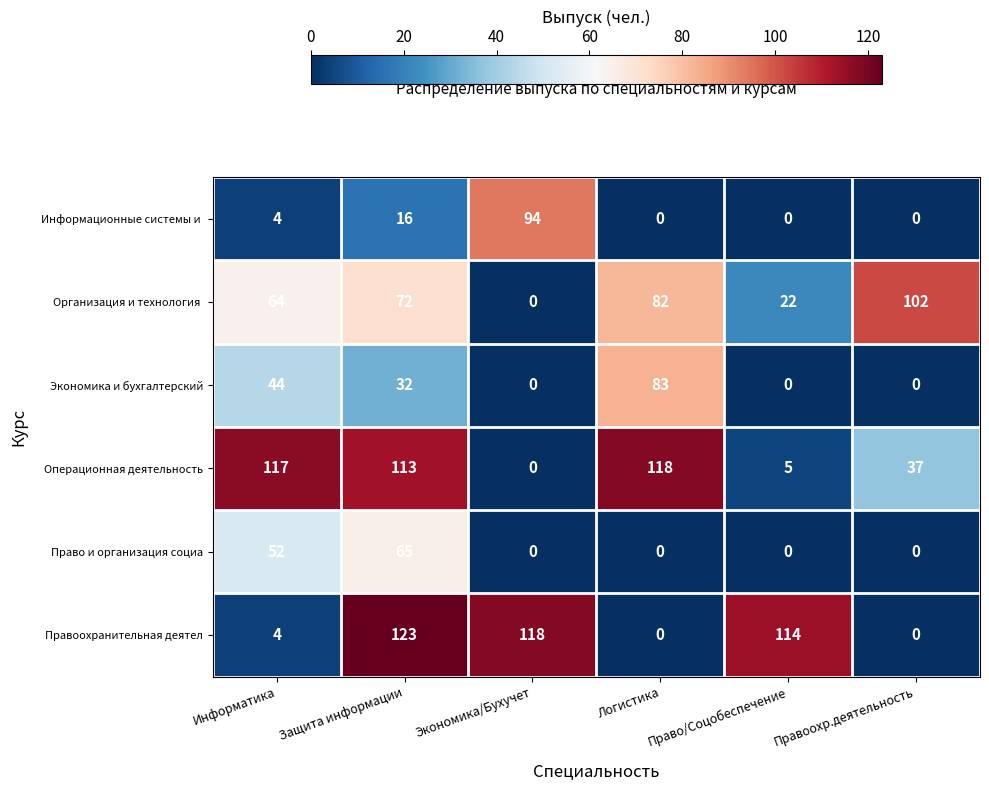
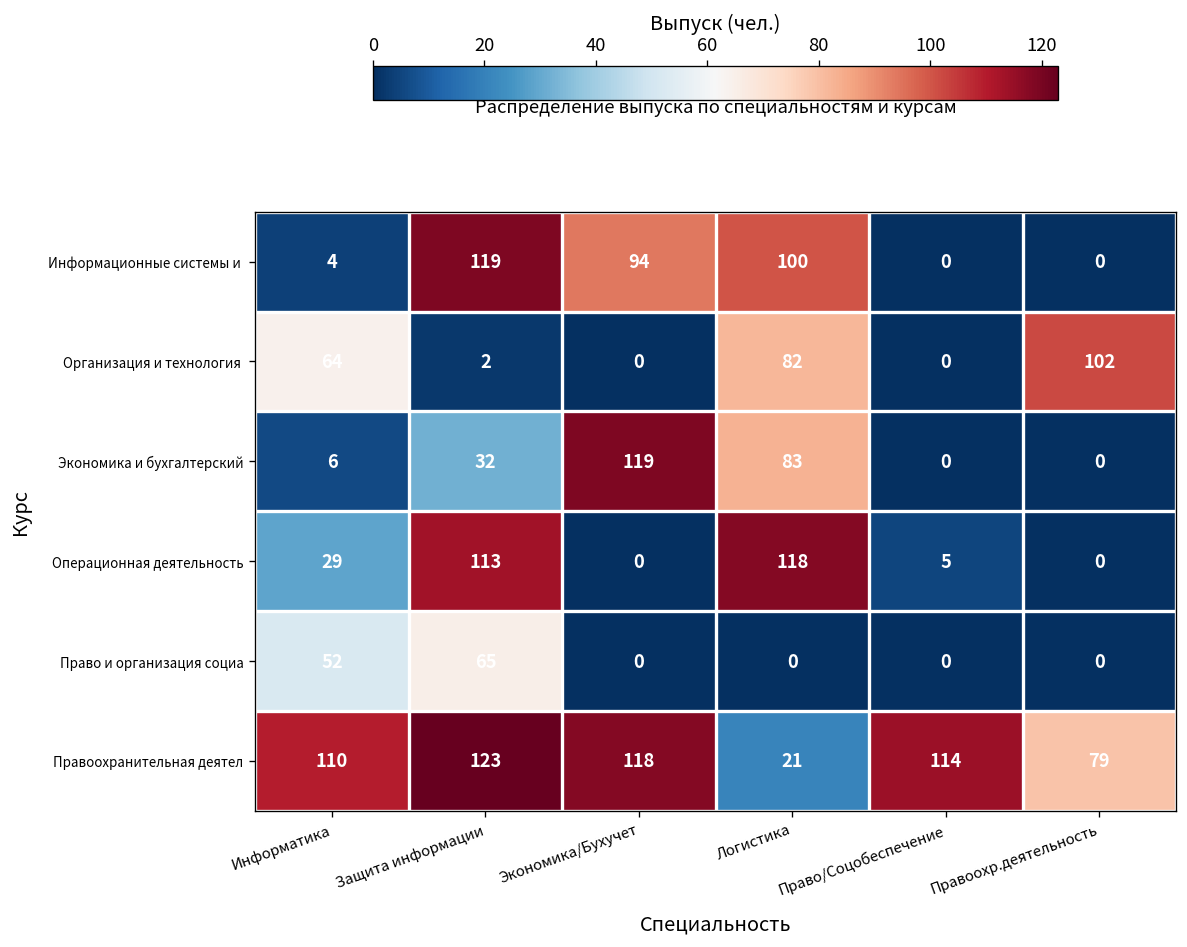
  {
    "Информационные системы и": {
      "Информатика": 4,
-     "Защита информации": 16,
+     "Защита информации": 119,
      "Экономика/Бухучет": 94,
-     "Логистика": 0,
+     "Логистика": 100,
      "Право/Соцобеспечение": 0,
      "Правоохр.деятельность": 0
    },
    "Организация и технология": {
-     "Защита информации": 72,
+     "Защита информации": 2,
      "Экономика/Бухучет": 0,
      "Логистика": 82,
-     "Право/Соцобеспечение": 22,
+     "Право/Соцобеспечение": 0,
      "Правоохр.деятельность": 102
    },
    "Экономика и бухгалтерский": {
-     "Информатика": 44,
+     "Информатика": 6,
      "Защита информации": 32,
-     "Экономика/Бухучет": 0,
+     "Экономика/Бухучет": 119,
      "Логистика": 83,
      "Право/Соцобеспечение": 0,
      "Правоохр.деятельность": 0
    },
    "Операционная деятельность": {
-     "Информатика": 117,
+     "Информатика": 29,
      "Защита информации": 113,
      "Экономика/Бухучет": 0,
      "Логистика": 118,
      "Право/Соцобеспечение": 5,
-     "Правоохр.деятельность": 37
+     "Правоохр.деятельность": 0
    },
    "Право и организация социа": {
      "Экономика/Бухучет": 0,
      "Логистика": 0,
      "Право/Соцобеспечение": 0,
      "Правоохр.деятельность": 0
    },
    "Правоохранительная деятел": {
-     "Информатика": 4,
+     "Информатика": 110,
      "Защита информации": 123,
      "Экономика/Бухучет": 118,
-     "Логистика": 0,
+     "Логистика": 21,
      "Право/Соцобеспечение": 114,
-     "Правоохр.деятельность": 0
+     "Правоохр.деятельность": 79
    }
  }
